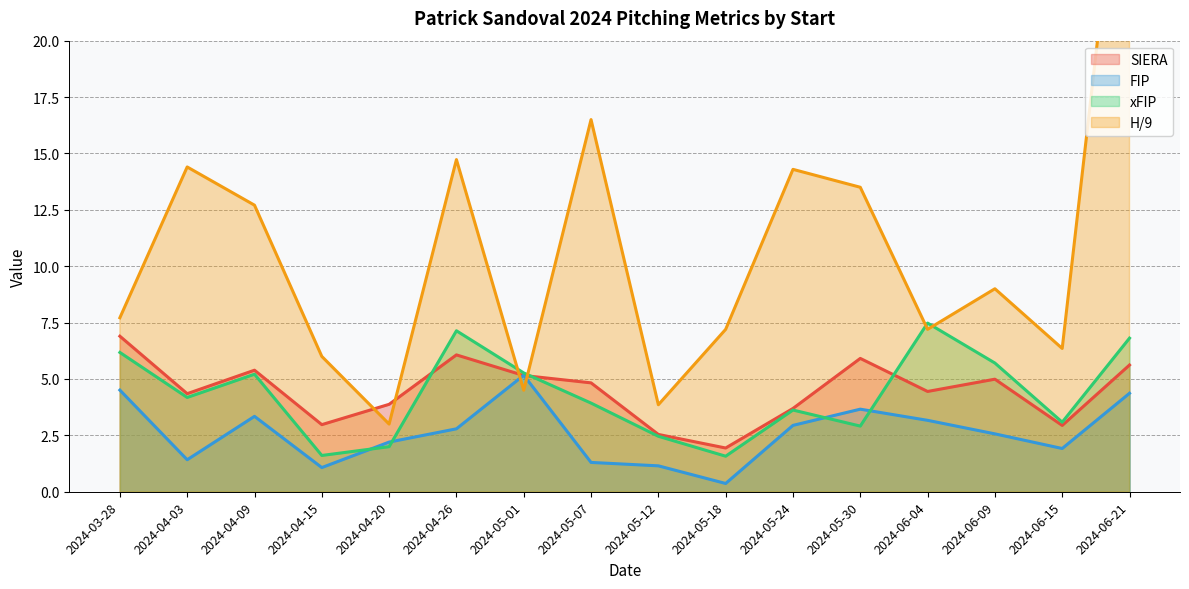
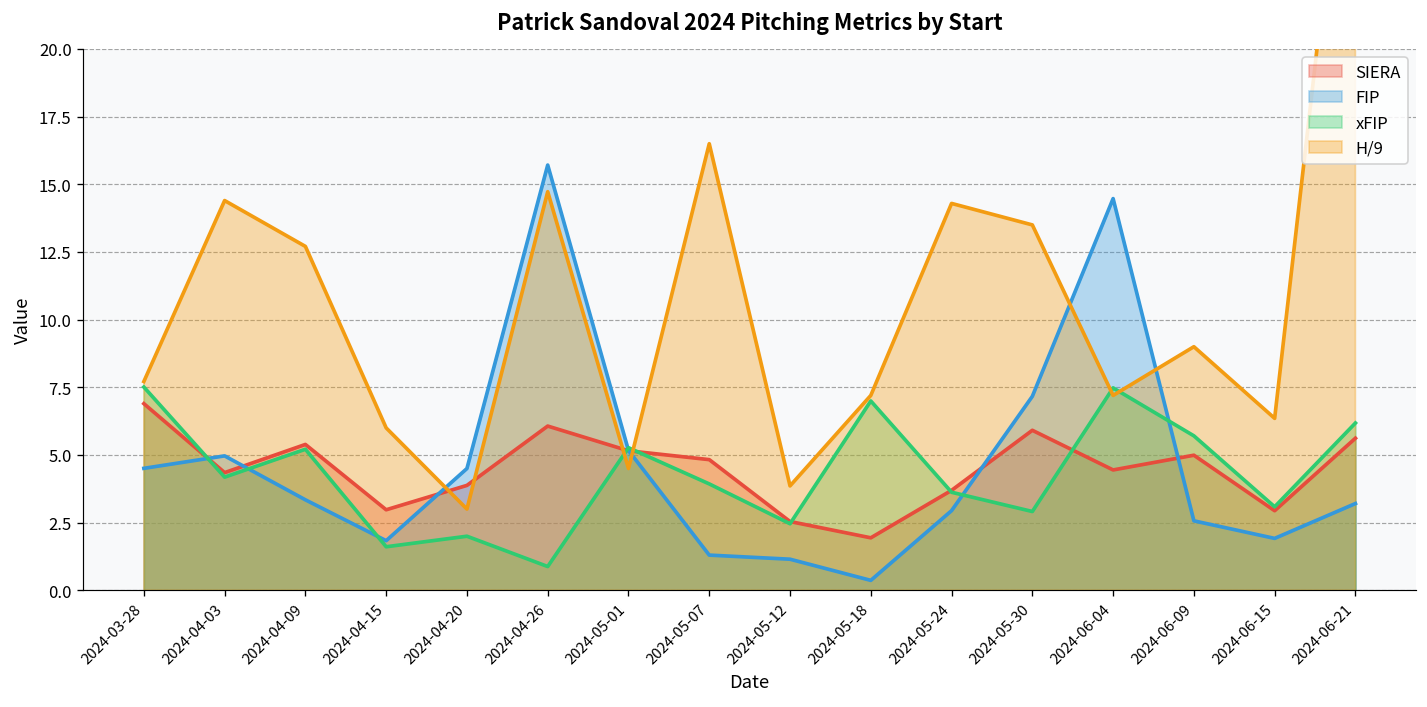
  {
    "FIP": {
      "2024-03-28": 4.5,
-     "2024-04-03": 1.4,
+     "2024-04-03": 5.0,
      "2024-04-09": 3.3,
-     "2024-04-15": 1.1,
-     "2024-04-20": 2.2,
-     "2024-04-26": 2.8,
+     "2024-04-15": 1.8,
+     "2024-04-20": 4.5,
+     "2024-04-26": 15.7,
      "2024-05-07": 1.3,
      "2024-05-12": 1.1,
      "2024-05-18": 0.4,
      "2024-05-24": 2.9,
-     "2024-05-30": 3.7,
-     "2024-06-04": 3.2,
+     "2024-05-30": 7.2,
+     "2024-06-04": 14.5,
      "2024-06-09": 2.6,
      "2024-06-15": 1.9,
-     "2024-06-21": 4.4
+     "2024-06-21": 3.2
    },
    "xFIP": {
-     "2024-03-28": 6.2,
+     "2024-03-28": 7.5,
      "2024-04-03": 4.2,
      "2024-04-09": 5.2,
      "2024-04-15": 1.6,
      "2024-04-20": 2.0,
-     "2024-04-26": 7.1,
+     "2024-04-26": 0.9,
      "2024-05-07": 3.9,
-     "2024-05-18": 1.6,
+     "2024-05-18": 7.0,
      "2024-05-30": 2.9,
      "2024-06-04": 7.5,
      "2024-06-09": 5.7,
      "2024-06-15": 3.1,
-     "2024-06-21": 6.8
+     "2024-06-21": 6.2
    }
  }
